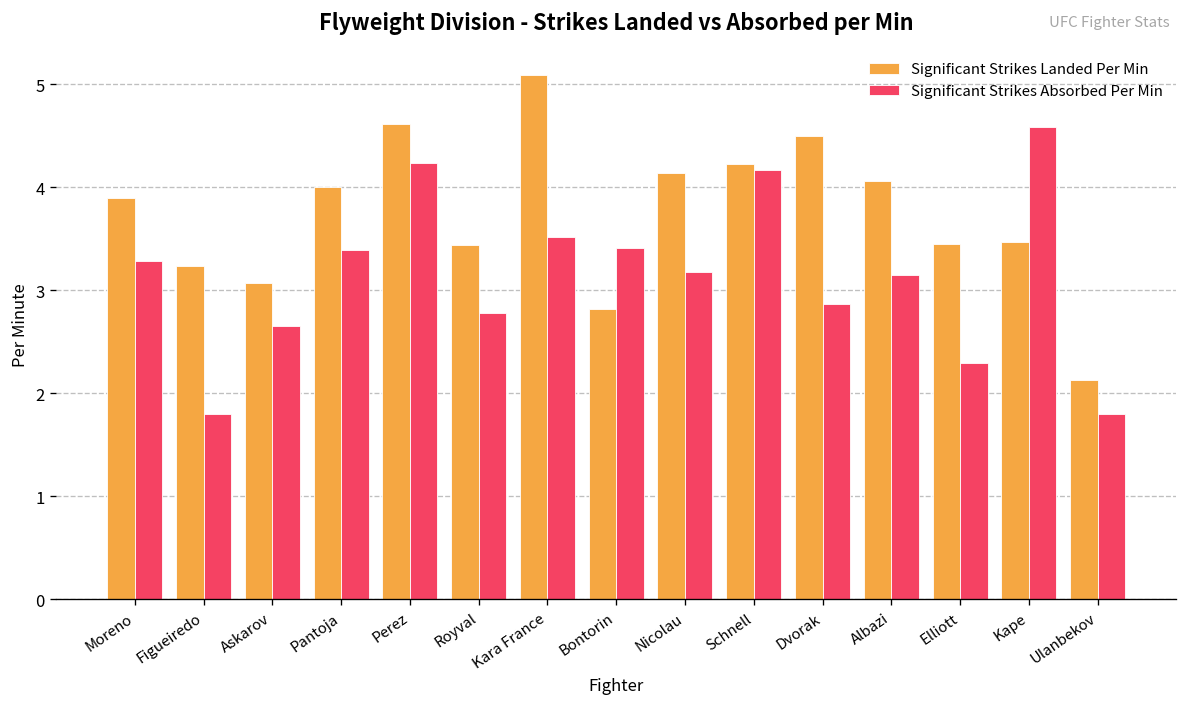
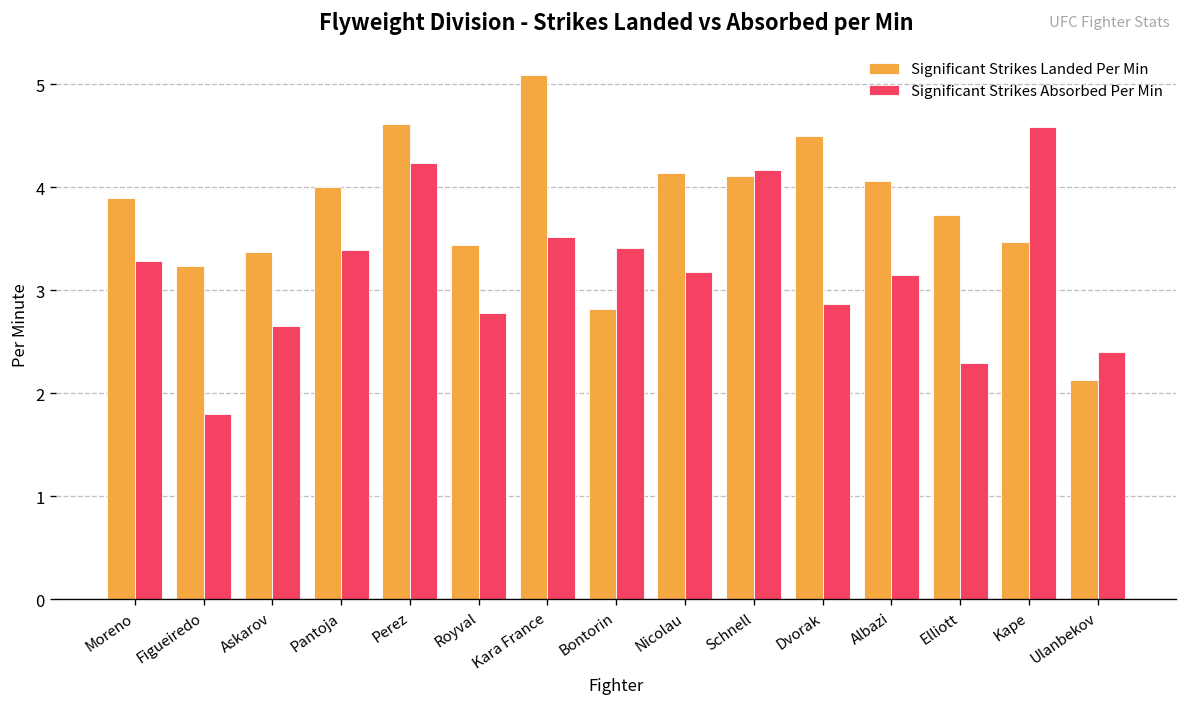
  {
    "Significant Strikes Landed Per Min": {
      "Moreno": 3.9,
      "Figueiredo": 3.2,
-     "Askarov": 3.1,
+     "Askarov": 3.4,
      "Pantoja": 4.0,
      "Perez": 4.6,
      "Royval": 3.4,
      "Kara France": 5.1,
      "Bontorin": 2.8,
      "Nicolau": 4.1,
-     "Schnell": 4.2,
+     "Schnell": 4.1,
      "Dvorak": 4.5,
      "Albazi": 4.1,
-     "Elliott": 3.5,
+     "Elliott": 3.7,
      "Kape": 3.5,
      "Ulanbekov": 2.1
    },
    "Significant Strikes Absorbed Per Min": {
      "Moreno": 3.3,
      "Figueiredo": 1.8,
      "Askarov": 2.7,
      "Pantoja": 3.4,
      "Perez": 4.2,
      "Royval": 2.8,
      "Kara France": 3.5,
      "Bontorin": 3.4,
      "Nicolau": 3.2,
      "Schnell": 4.2,
      "Dvorak": 2.9,
      "Albazi": 3.2,
      "Elliott": 2.3,
      "Kape": 4.6,
-     "Ulanbekov": 1.8
+     "Ulanbekov": 2.4
    }
  }
